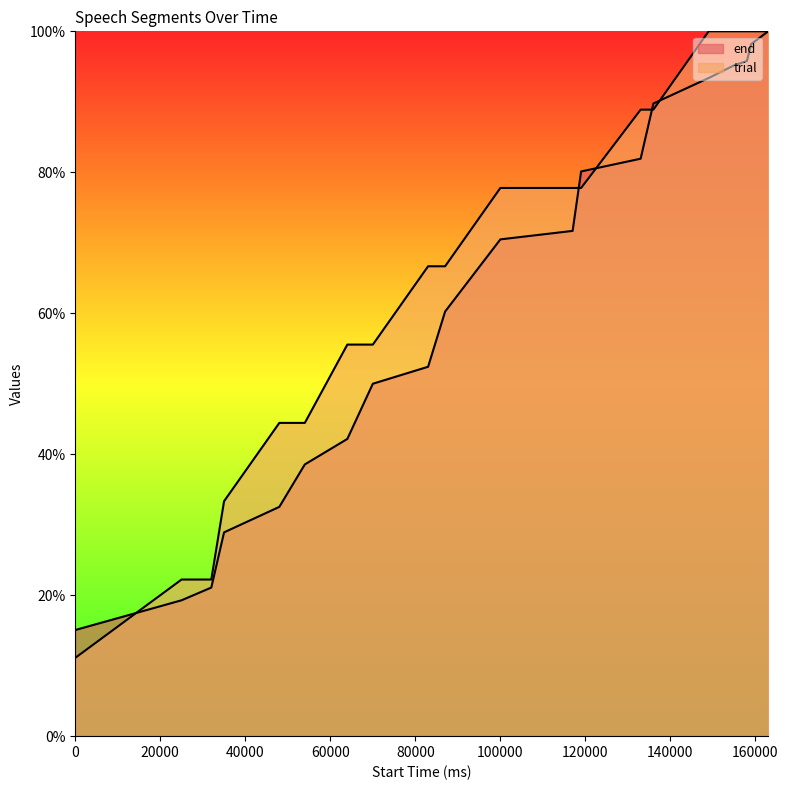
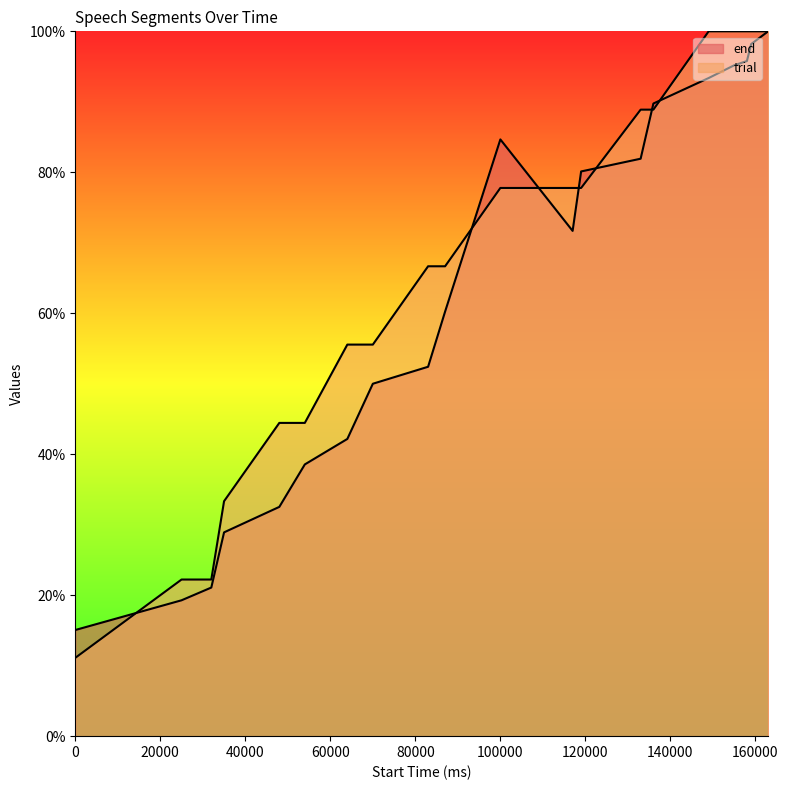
  {
    "end": {
      "0": "15%",
-     "100000": "70%"
+     "100000": "85%"
    },
    "trial": {
      "0": "11%",
      "100000": "78%"
    }
  }
